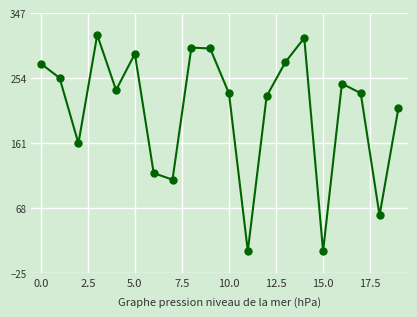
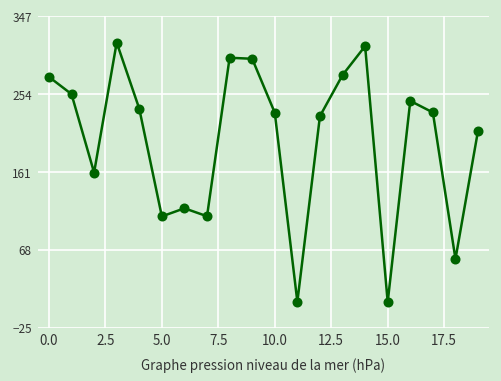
  {
    "0.0": 270,
-   "5.0": 290,
+   "5.0": 110,
    "10.0": 230,
    "15.0": 10
  }
